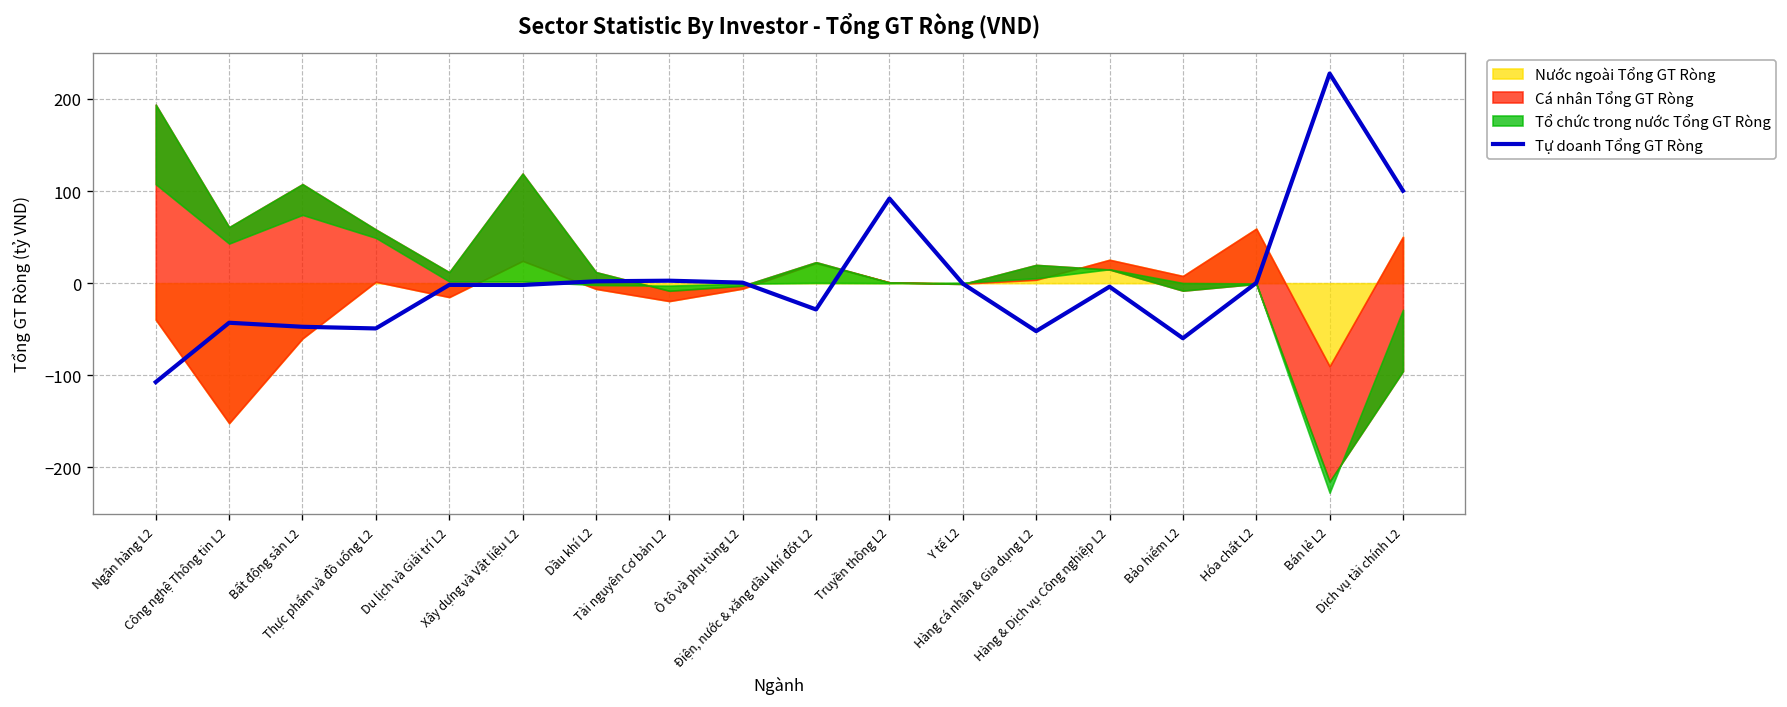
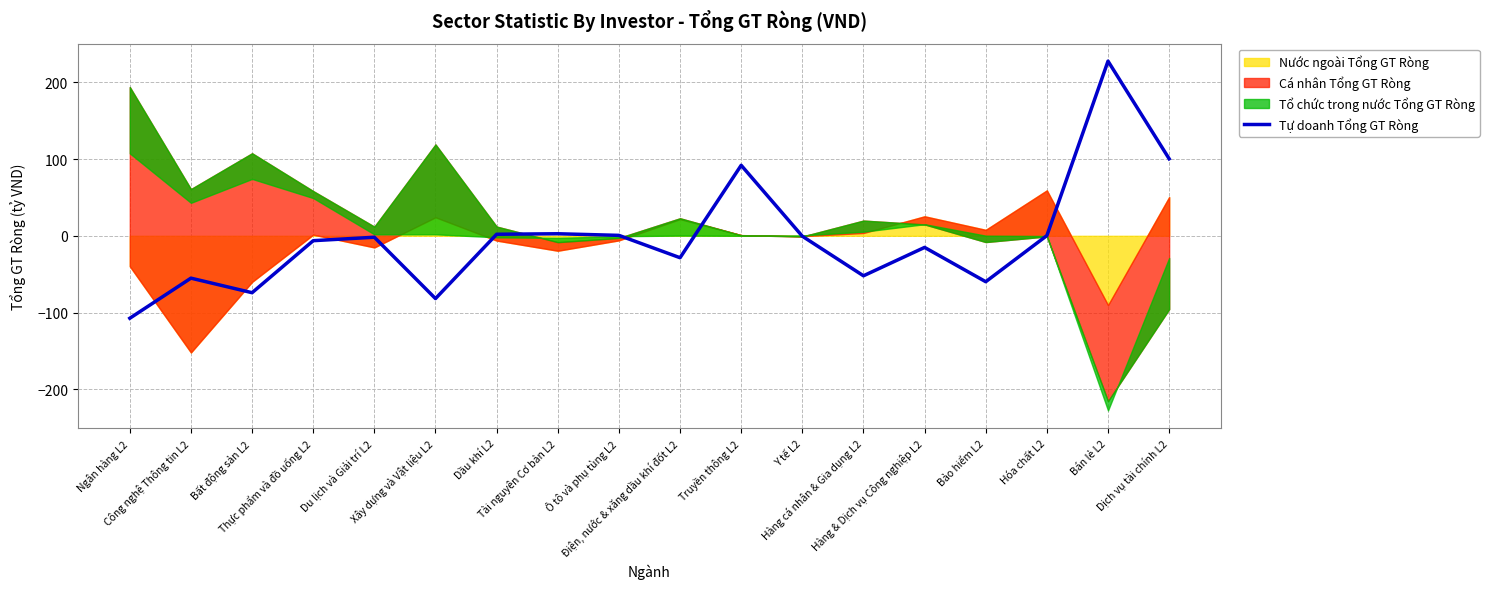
  {
    "Tự doanh Tổng GT Ròng": {
      "Ngân hàng L2": -110,
-     "Công nghệ Thông tin L2": -40,
-     "Bất động sản L2": -50,
-     "Thực phẩm và đồ uống L2": -50,
-     "Xây dựng và Vật liệu L2": 0,
+     "Công nghệ Thông tin L2": -60,
+     "Bất động sản L2": -70,
+     "Thực phẩm và đồ uống L2": -10,
+     "Xây dựng và Vật liệu L2": -80,
      "Điện, nước & xăng dầu khí đốt L2": -30,
      "Truyền thông L2": 90,
      "Hàng cá nhân & Gia dụng L2": -50,
-     "Hàng & Dịch vụ Công nghiệp L2": 0,
+     "Hàng & Dịch vụ Công nghiệp L2": -20,
      "Bảo hiểm L2": -60,
      "Bán lẻ L2": 230,
      "Dịch vụ tài chính L2": 100
    },
    "Nước ngoài Tổng GT Ròng": {
      "Xây dựng và Vật liệu L2": 20,
      "Hàng cá nhân & Gia dụng L2": 0,
      "Bán lẻ L2": 90
    },
    "Cá nhân Tổng GT Ròng": {
      "Bán lẻ L2": 130
    }
  }
